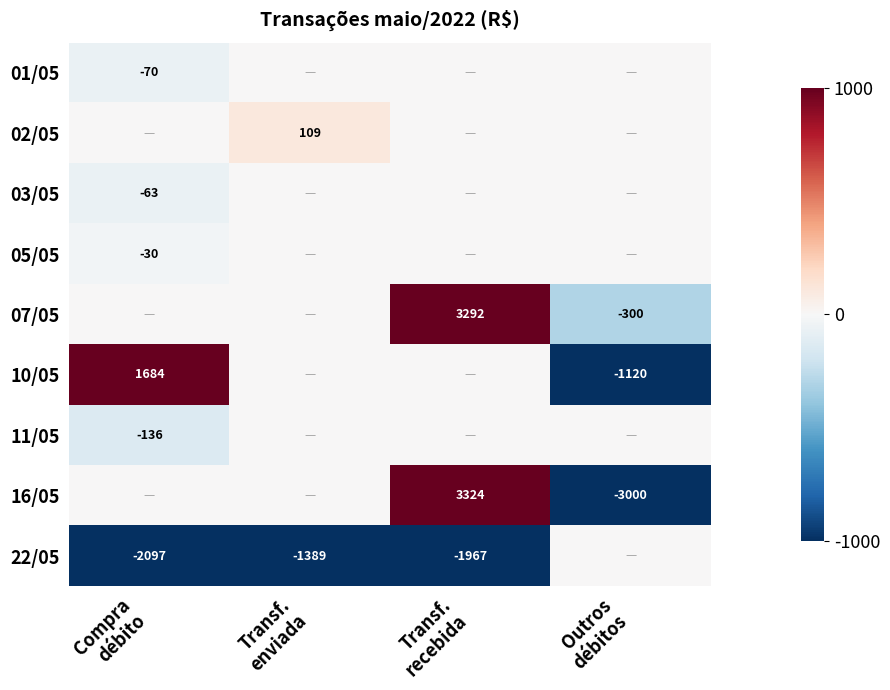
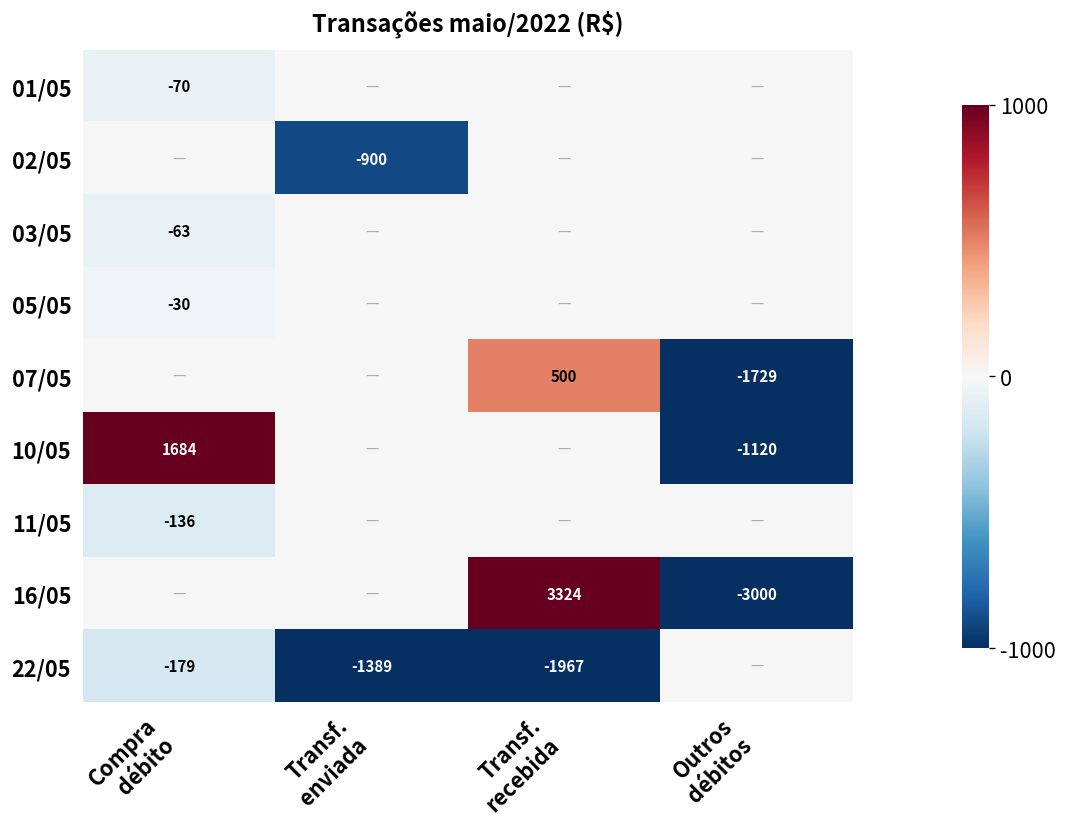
  {
    "01/05": {
      "Compra débito": -70
    },
    "02/05": {
-     "Transf. enviada": 109
+     "Transf. enviada": -900
    },
    "03/05": {
      "Compra débito": -63
    },
    "05/05": {
      "Compra débito": -30
    },
    "07/05": {
-     "Transf. recebida": 3292,
-     "Outros débitos": -300
+     "Transf. recebida": 500,
+     "Outros débitos": -1729
    },
    "10/05": {
      "Compra débito": 1684,
      "Outros débitos": -1120
    },
    "11/05": {
      "Compra débito": -136
    },
    "16/05": {
      "Transf. recebida": 3324,
      "Outros débitos": -3000
    },
    "22/05": {
-     "Compra débito": -2097,
+     "Compra débito": -179,
      "Transf. enviada": -1389,
      "Transf. recebida": -1967
    }
  }
